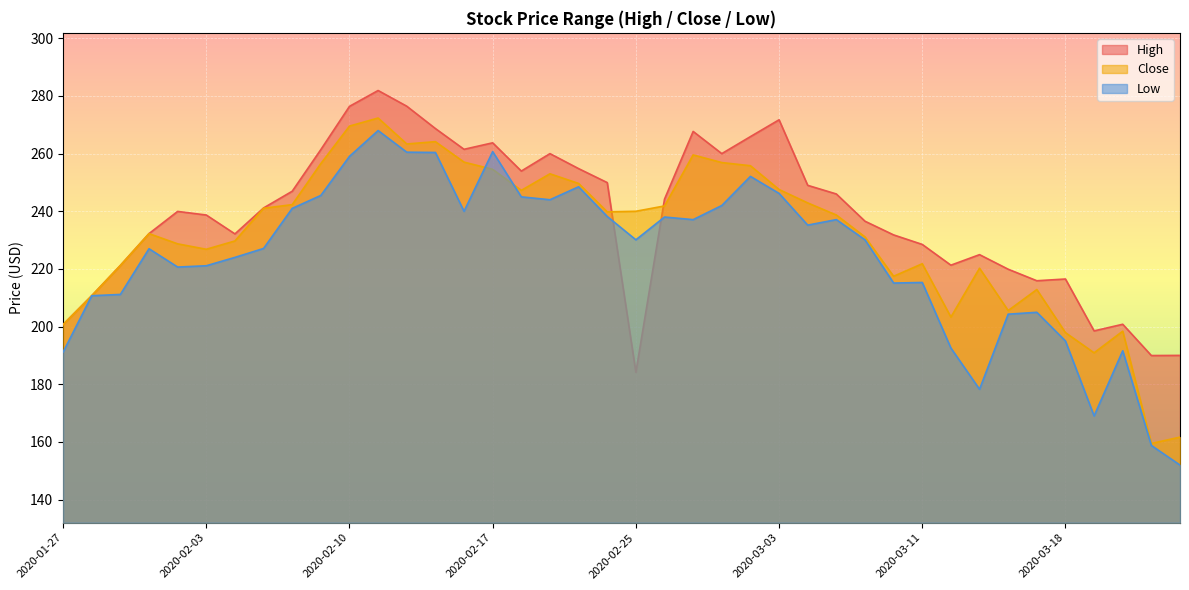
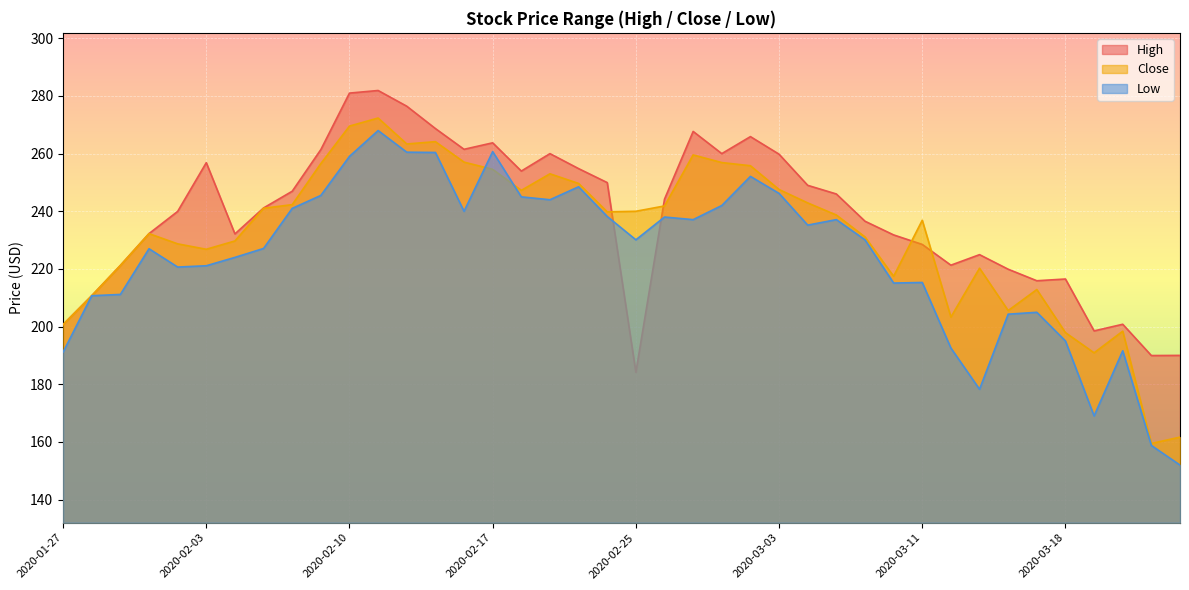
  {
    "High": {
-     "2020-02-03": 239,
-     "2020-02-10": 276,
+     "2020-02-03": 257,
+     "2020-02-10": 281,
      "2020-02-17": 264,
      "2020-02-25": 184,
-     "2020-03-03": 272,
+     "2020-03-03": 260,
      "2020-03-11": 229,
      "2020-03-18": 217
    },
    "Close": {
      "2020-02-03": 227,
      "2020-02-10": 270,
      "2020-02-17": 255,
      "2020-02-25": 240,
      "2020-03-03": 248,
-     "2020-03-11": 222,
+     "2020-03-11": 237,
      "2020-03-18": 198
    },
    "Low": {
      "2020-01-27": 191,
      "2020-02-03": 221,
      "2020-02-10": 259,
      "2020-02-17": 261,
      "2020-02-25": 230,
      "2020-03-03": 246,
      "2020-03-11": 215,
      "2020-03-18": 195
    }
  }
